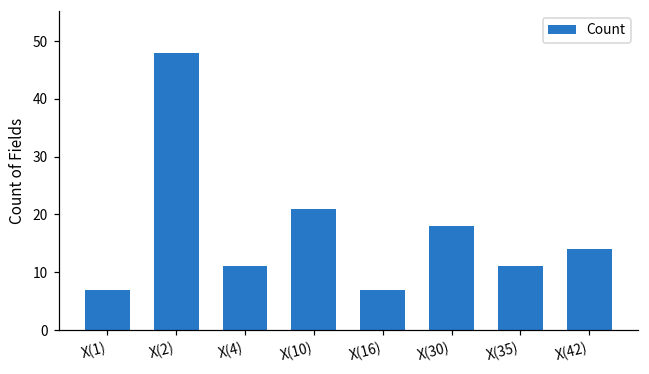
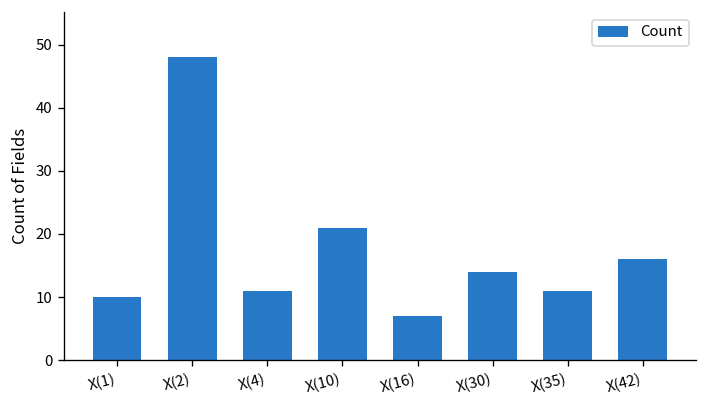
  {
-   "X(1)": 7,
+   "X(1)": 10,
    "X(2)": 48,
    "X(4)": 11,
    "X(10)": 21,
    "X(16)": 7,
-   "X(30)": 18,
+   "X(30)": 14,
    "X(35)": 11,
-   "X(42)": 14
+   "X(42)": 16
  }
